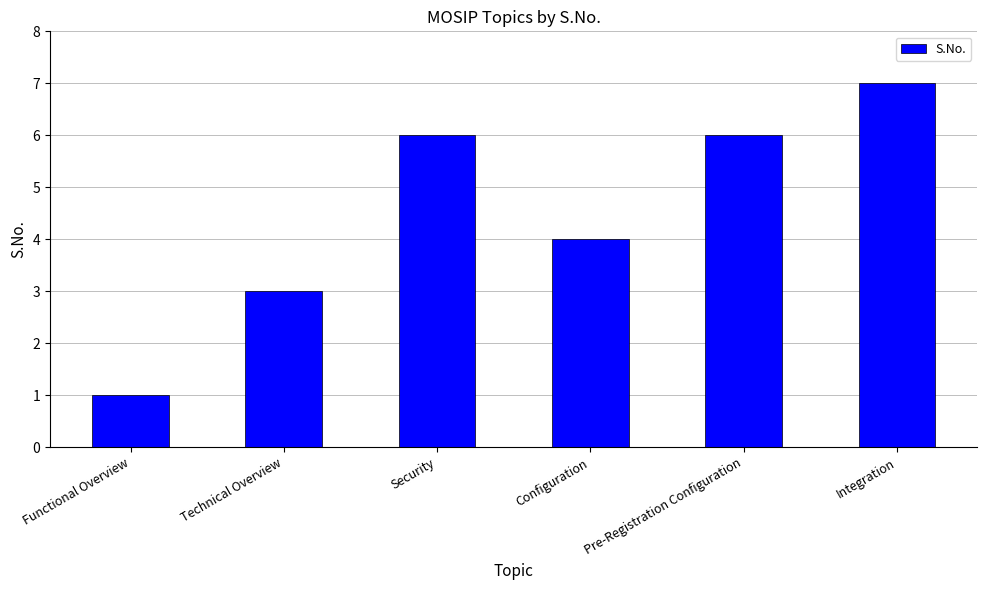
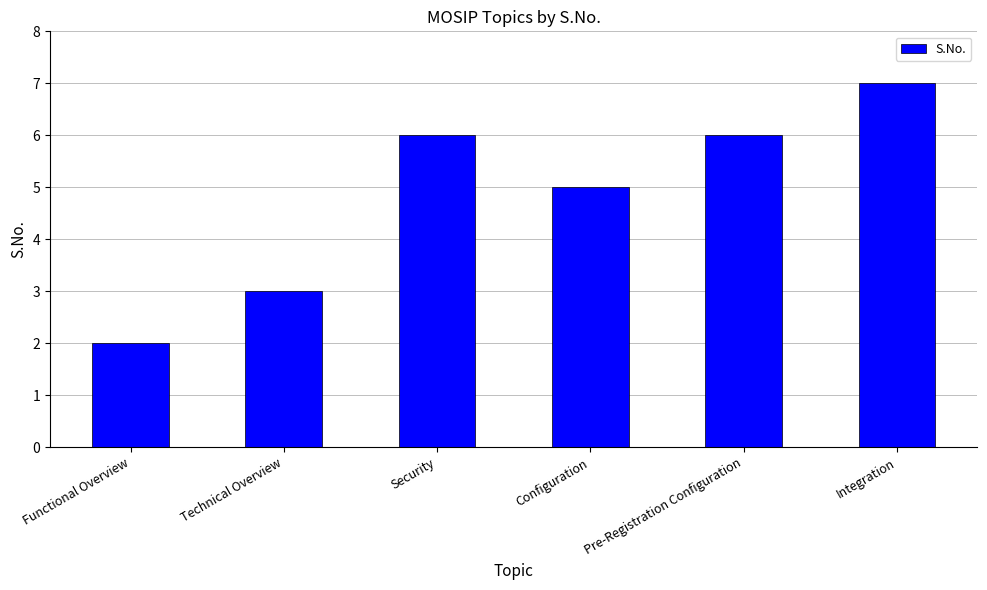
  {
-   "Functional Overview": 1,
+   "Functional Overview": 2,
    "Technical Overview": 3,
    "Security": 6,
-   "Configuration": 4,
+   "Configuration": 5,
    "Pre-Registration Configuration": 6,
    "Integration": 7
  }
